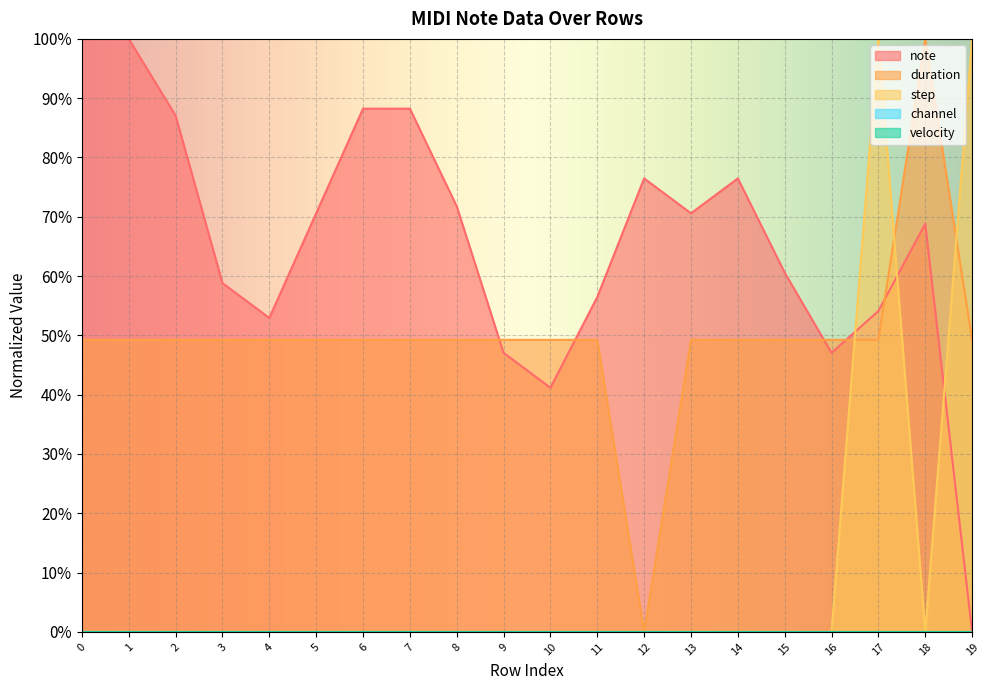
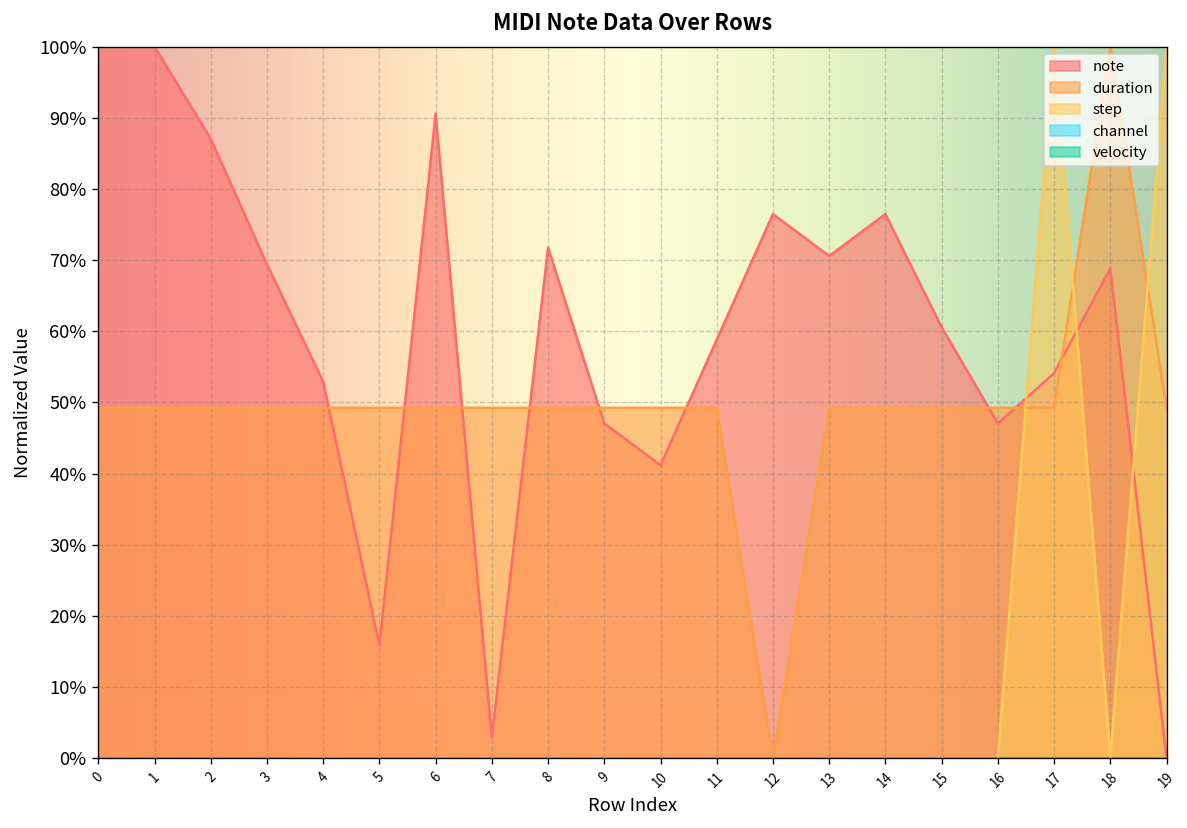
  {
    "note": {
      "0": "100%",
      "1": "100%",
      "2": "87%",
-     "3": "59%",
+     "3": "69%",
      "4": "53%",
-     "5": "71%",
-     "6": "88%",
-     "7": "88%",
+     "5": "16%",
+     "6": "91%",
+     "7": "3%",
      "8": "72%",
      "9": "47%",
      "10": "41%",
-     "11": "56%",
+     "11": "59%",
      "12": "76%",
      "13": "71%",
      "14": "76%",
      "15": "61%",
      "16": "47%",
      "17": "54%",
      "18": "69%"
    },
    "velocity": {
      "17": "0%"
    }
  }
